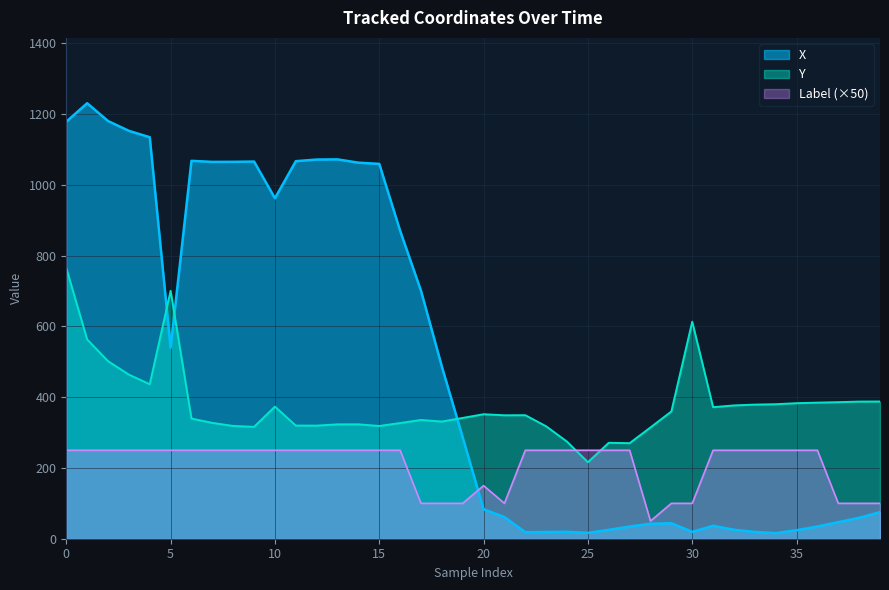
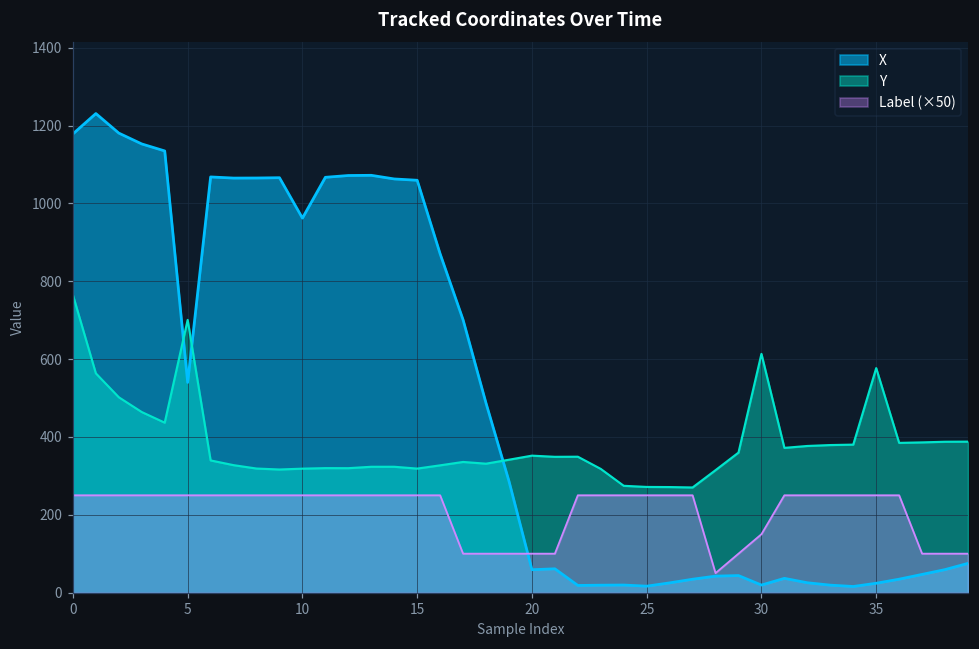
  {
    "X": {
      "0": 1180,
      "5": 540,
      "10": 960,
      "15": 1060,
-     "20": 80,
+     "20": 60,
      "25": 20,
      "30": 20,
      "35": 20
    },
    "Y": {
      "0": 760,
      "5": 700,
-     "10": 370,
+     "10": 320,
      "15": 320,
      "20": 350,
-     "25": 220,
+     "25": 270,
      "30": 610,
-     "35": 380
+     "35": 580
    },
    "Label (×50)": {
      "0": 250,
      "5": 250,
      "10": 250,
      "15": 250,
-     "20": 150,
+     "20": 100,
      "25": 250,
-     "30": 100,
+     "30": 150,
      "35": 250
    }
  }
